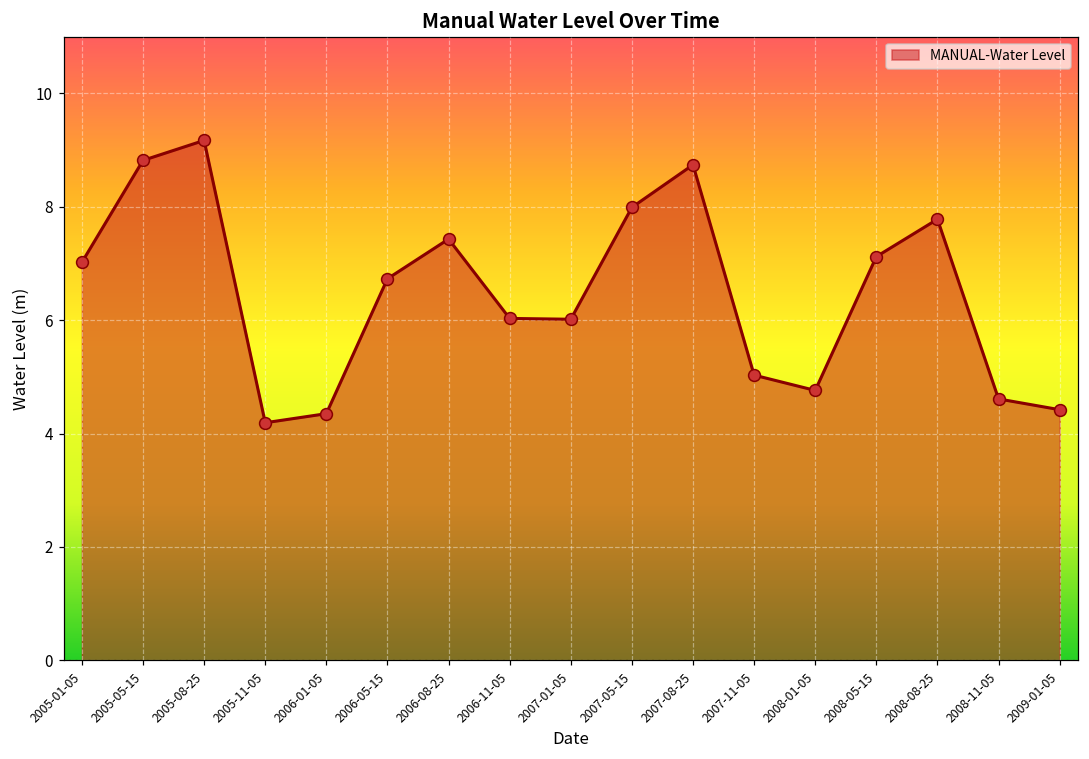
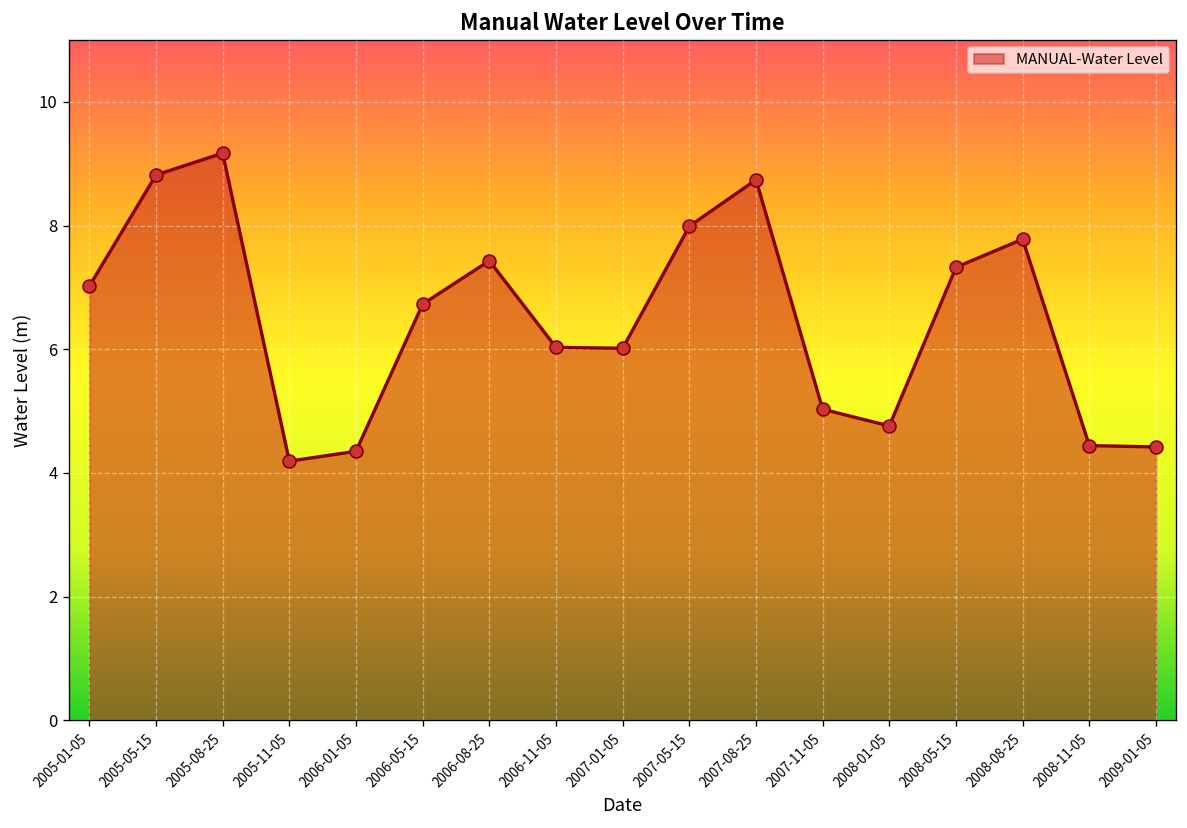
  {
    "2005-01-05": 7.0,
    "2005-05-15": 8.8,
    "2005-08-25": 9.2,
    "2005-11-05": 4.2,
    "2006-01-05": 4.3,
    "2006-05-15": 6.7,
    "2006-08-25": 7.4,
    "2006-11-05": 6.0,
    "2007-01-05": 6.0,
    "2007-05-15": 8.0,
    "2007-08-25": 8.7,
    "2007-11-05": 5.0,
    "2008-01-05": 4.8,
-   "2008-05-15": 7.1,
+   "2008-05-15": 7.3,
    "2008-08-25": 7.8,
-   "2008-11-05": 4.6,
+   "2008-11-05": 4.4,
    "2009-01-05": 4.4
  }
